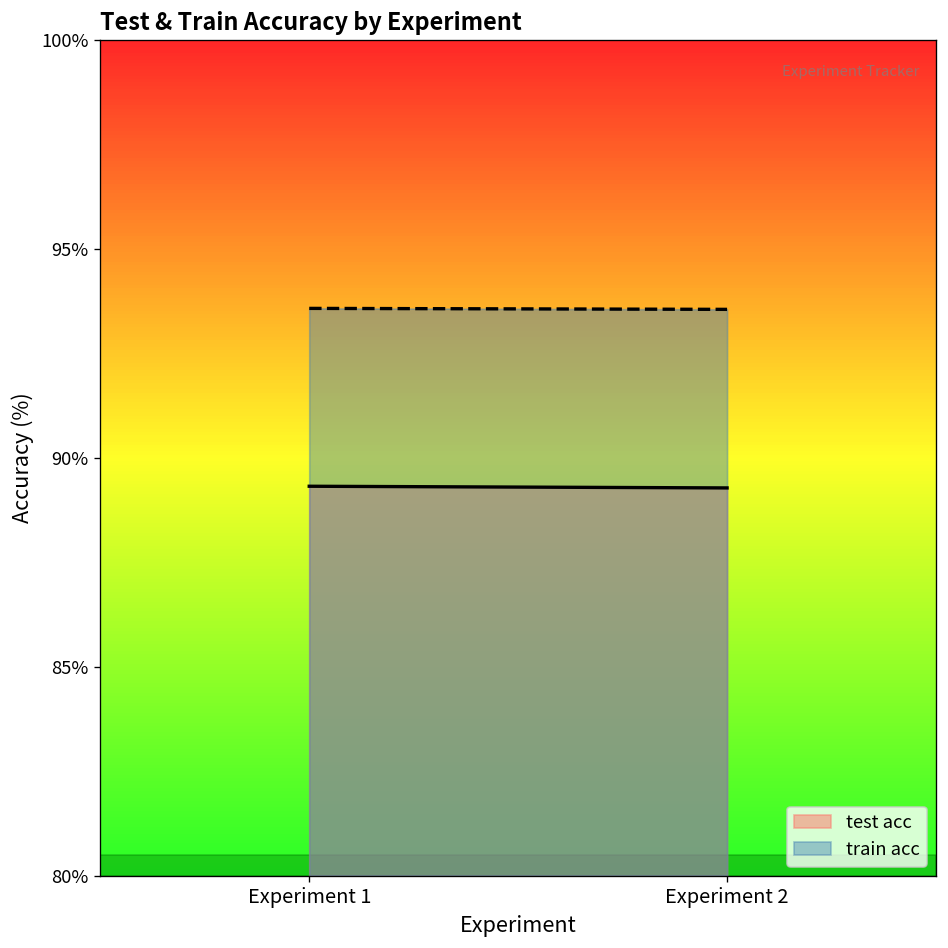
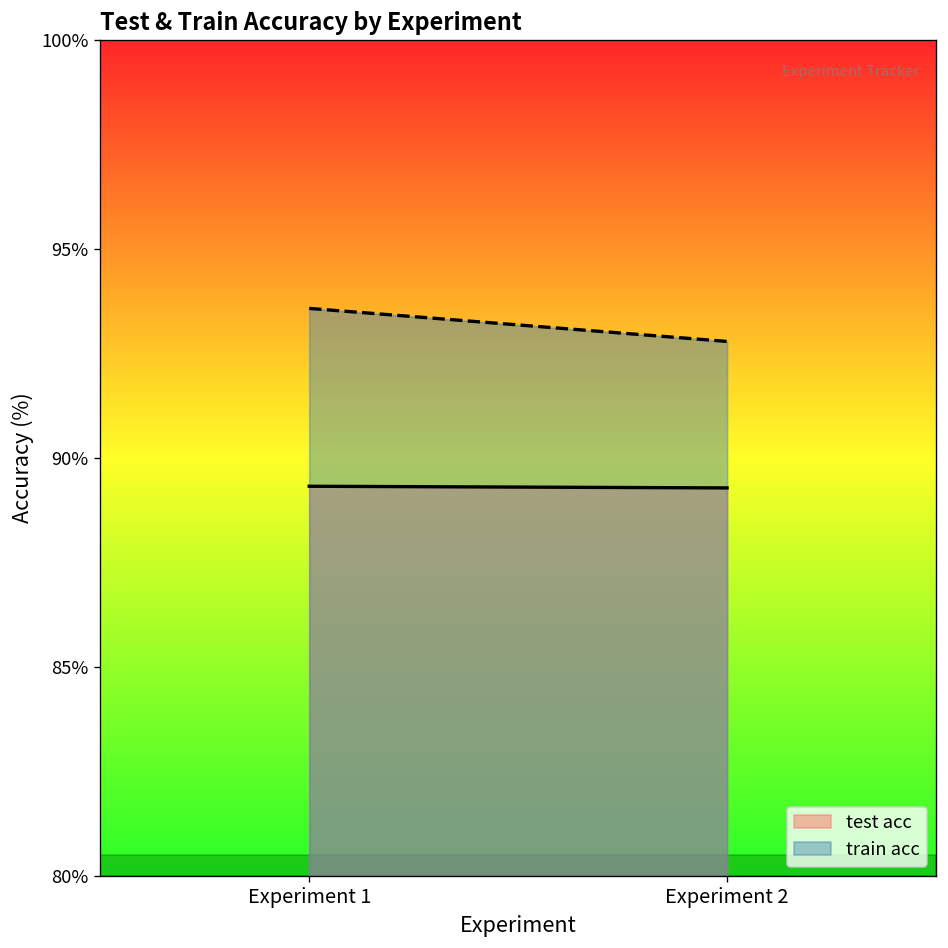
  {
    "test acc": {
      "Experiment 1": "89.3%",
      "Experiment 2": "89.3%"
    },
    "train acc": {
      "Experiment 1": "93.6%",
-     "Experiment 2": "93.6%"
+     "Experiment 2": "92.8%"
    }
  }
